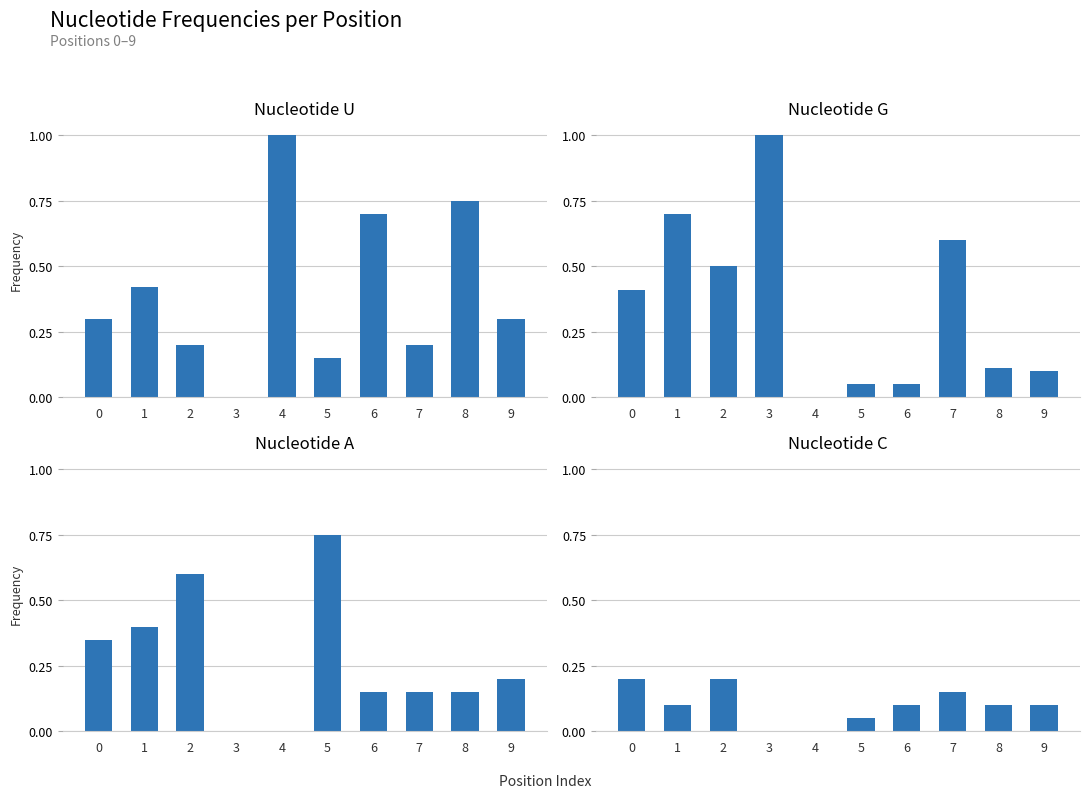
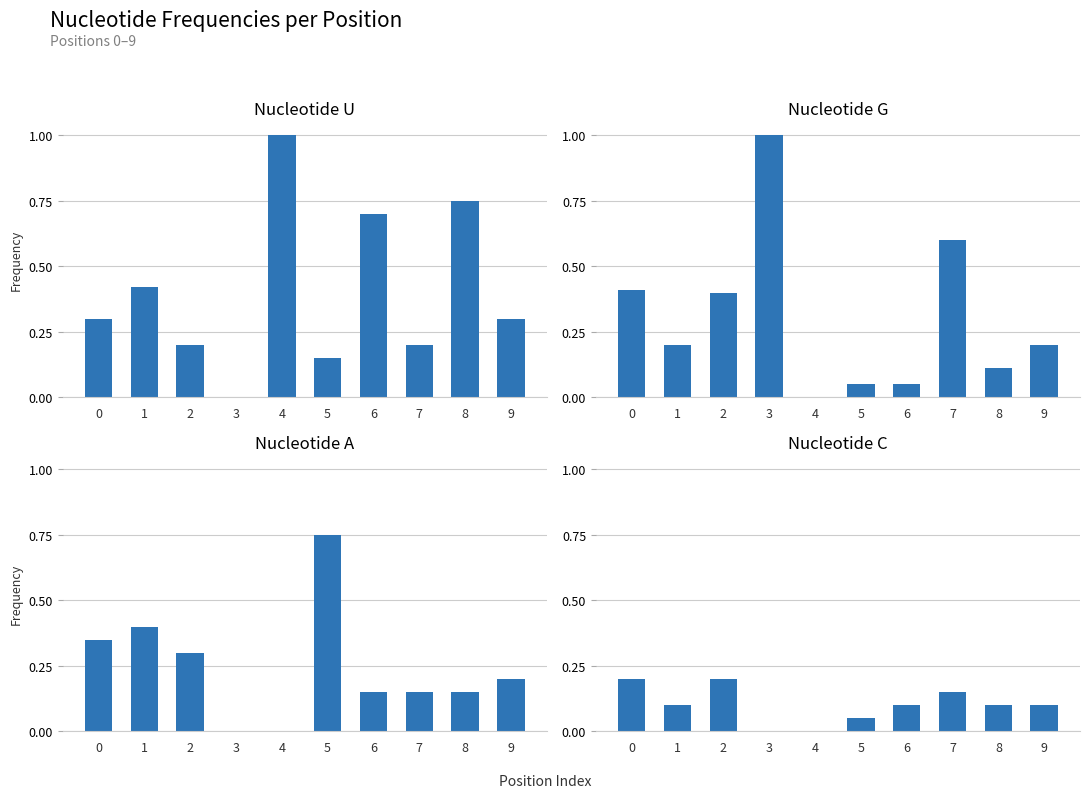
  {
    "Nucleotide U": {
      "0": 0.30,
      "1": 0.42,
      "2": 0.20,
      "3": 0.00,
      "4": 1.00,
      "5": 0.15,
      "6": 0.70,
      "7": 0.20,
      "8": 0.75,
      "9": 0.30
    },
    "Nucleotide G": {
      "0": 0.41,
-     "1": 0.7,
-     "2": 0.5,
+     "1": 0.2,
+     "2": 0.4,
      "3": 1.0,
      "4": 0.0,
      "5": 0.05,
      "6": 0.05,
      "7": 0.6,
      "8": 0.11,
-     "9": 0.1
+     "9": 0.2
    },
    "Nucleotide A": {
      "0": 0.35,
      "1": 0.4,
-     "2": 0.6,
+     "2": 0.3,
      "3": 0.0,
      "4": 0.0,
      "5": 0.75,
      "6": 0.15,
      "7": 0.15,
      "8": 0.15,
      "9": 0.2
    },
    "Nucleotide C": {
      "0": 0.20,
      "1": 0.10,
      "2": 0.20,
      "3": 0.00,
      "4": 0.00,
      "5": 0.05,
      "6": 0.10,
      "7": 0.15,
      "8": 0.10,
      "9": 0.10
    }
  }
